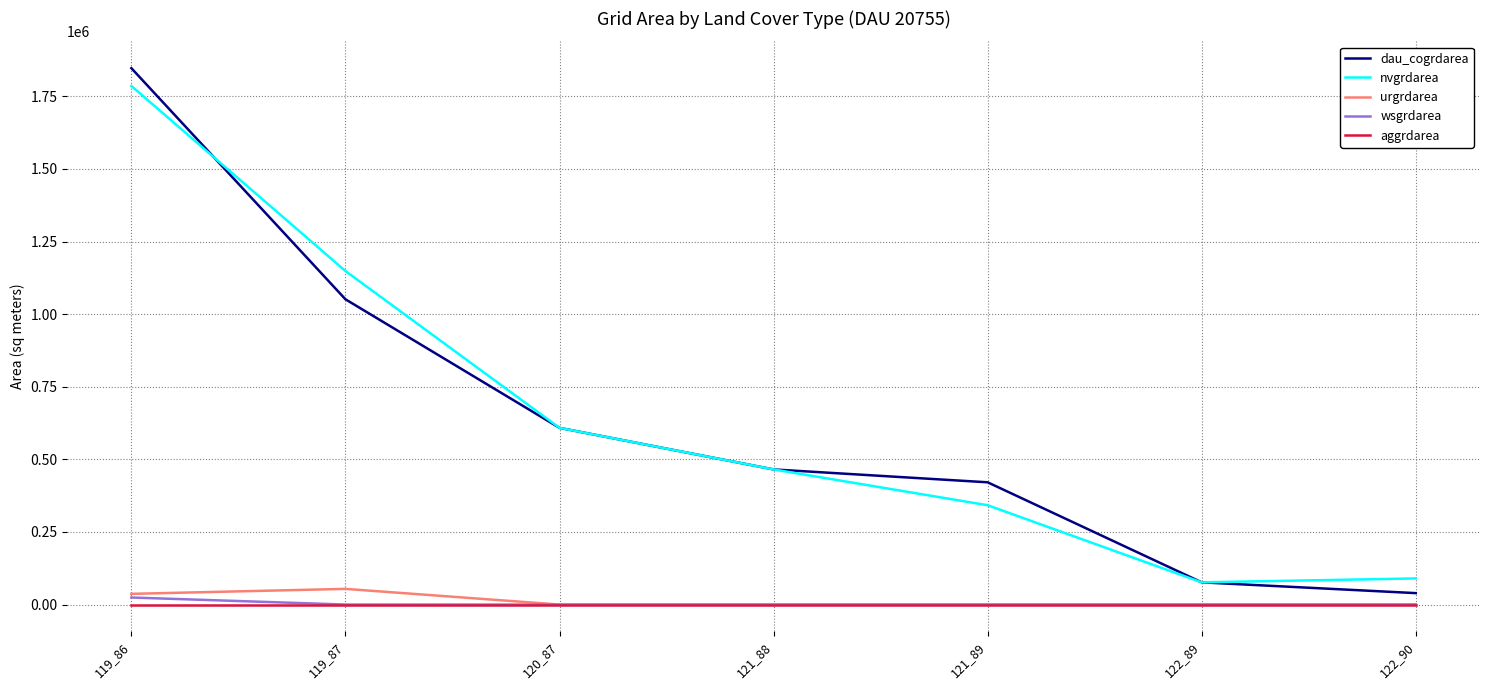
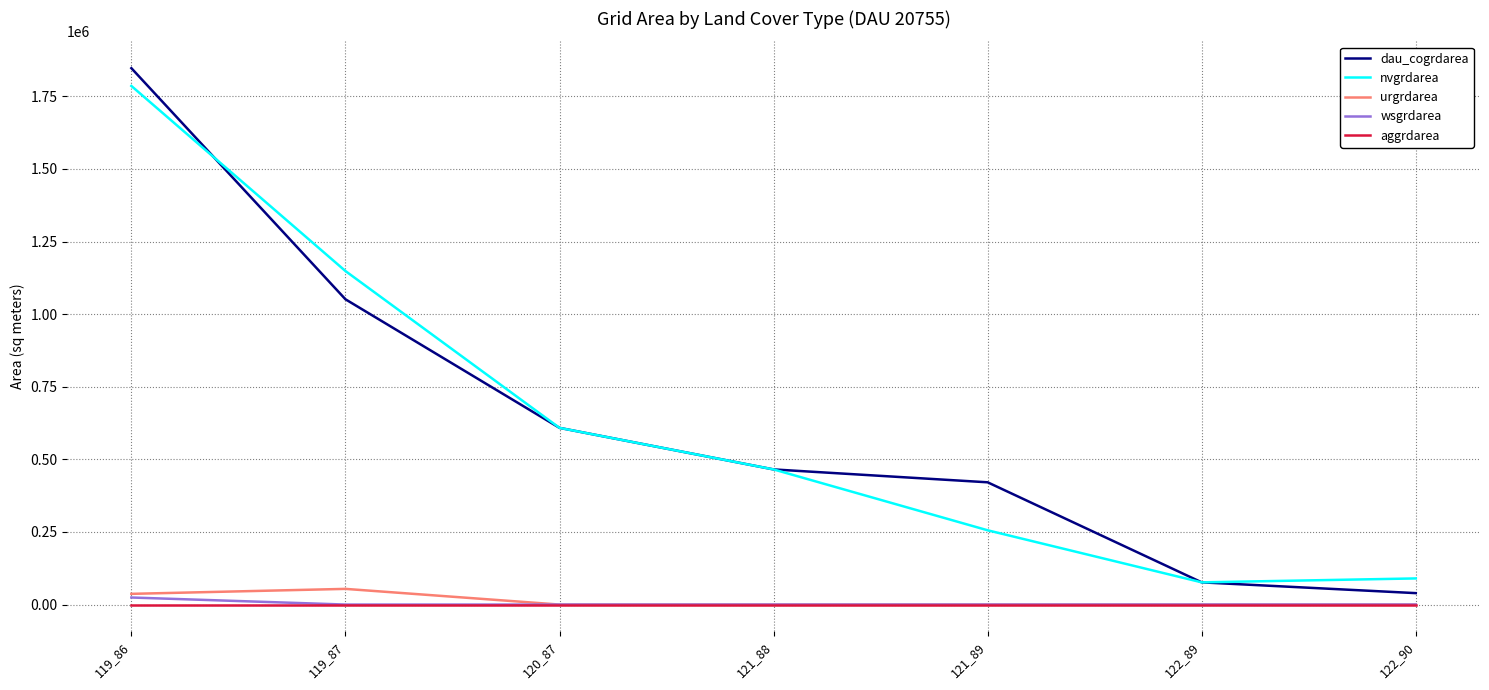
  {
    "dau_cogrdarea": {
      "119_86": 1850000,
      "119_87": 1050000,
      "121_89": 420000,
      "122_90": 40000
    },
    "nvgrdarea": {
      "119_86": 1790000,
      "119_87": 1150000,
-     "121_89": 340000,
+     "121_89": 260000,
      "122_90": 90000
    },
    "urgrdarea": {
      "119_86": 40000,
      "119_87": 50000
    },
    "wsgrdarea": {
      "119_86": 20000
    },
    "aggrdarea": {
      "119_86": 0
    }
  }
